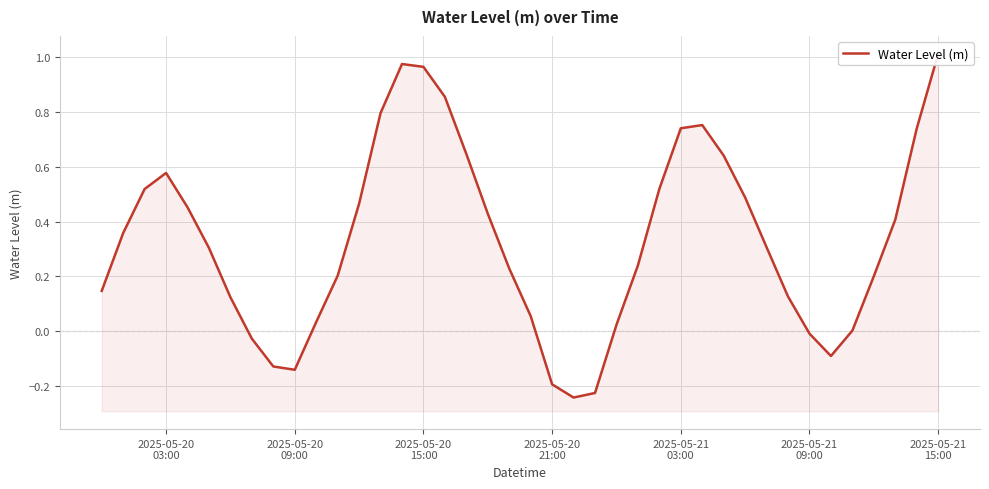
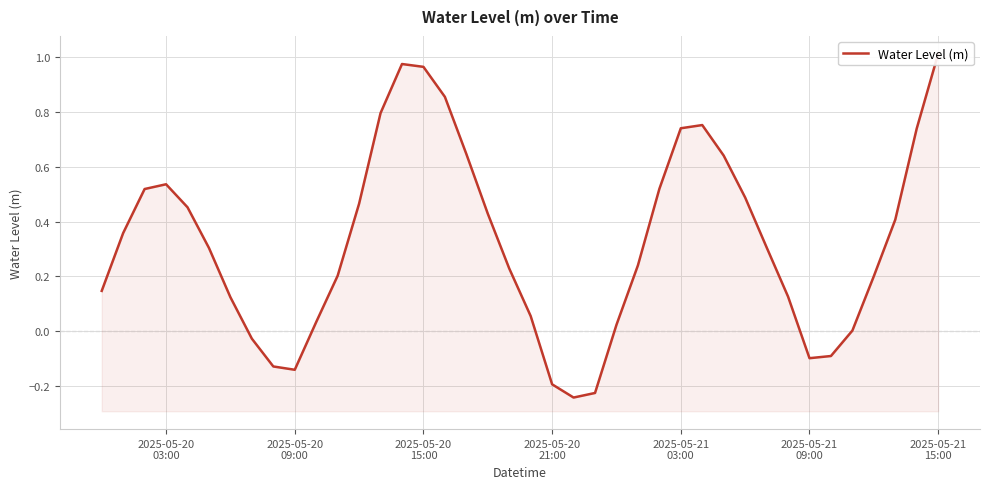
  {
-   "2025-05-20 03:00": 0.58,
+   "2025-05-20 03:00": 0.54,
    "2025-05-20 09:00": -0.14,
    "2025-05-20 15:00": 0.96,
    "2025-05-20 21:00": -0.19,
    "2025-05-21 03:00": 0.74,
-   "2025-05-21 09:00": -0.01
+   "2025-05-21 09:00": -0.10
  }
